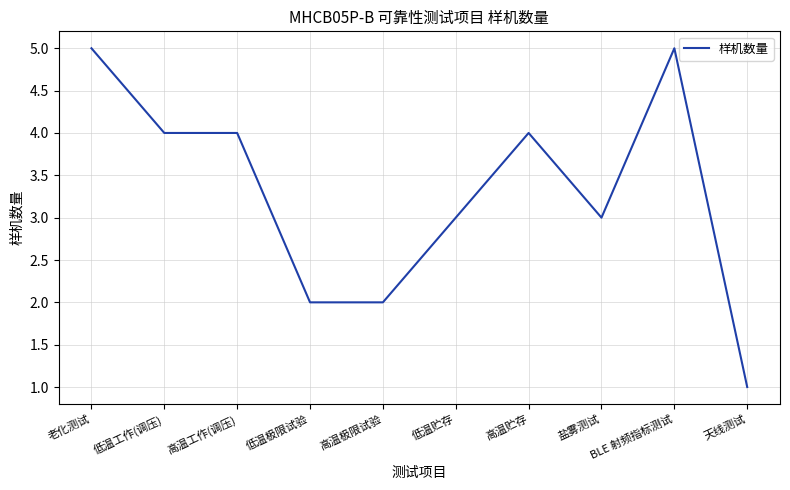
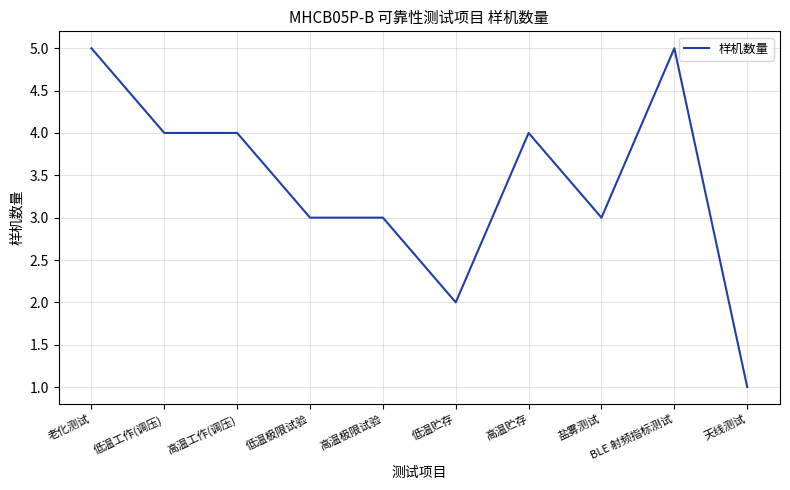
  {
    "老化测试": 5,
    "低温工作(调压)": 4,
    "高温工作(调压)": 4,
-   "低温极限试验": 2,
-   "高温极限试验": 2,
-   "低温贮存": 3,
+   "低温极限试验": 3,
+   "高温极限试验": 3,
+   "低温贮存": 2,
    "高温贮存": 4,
    "盐雾测试": 3,
    "BLE 射频指标测试": 5,
    "天线测试": 1
  }
